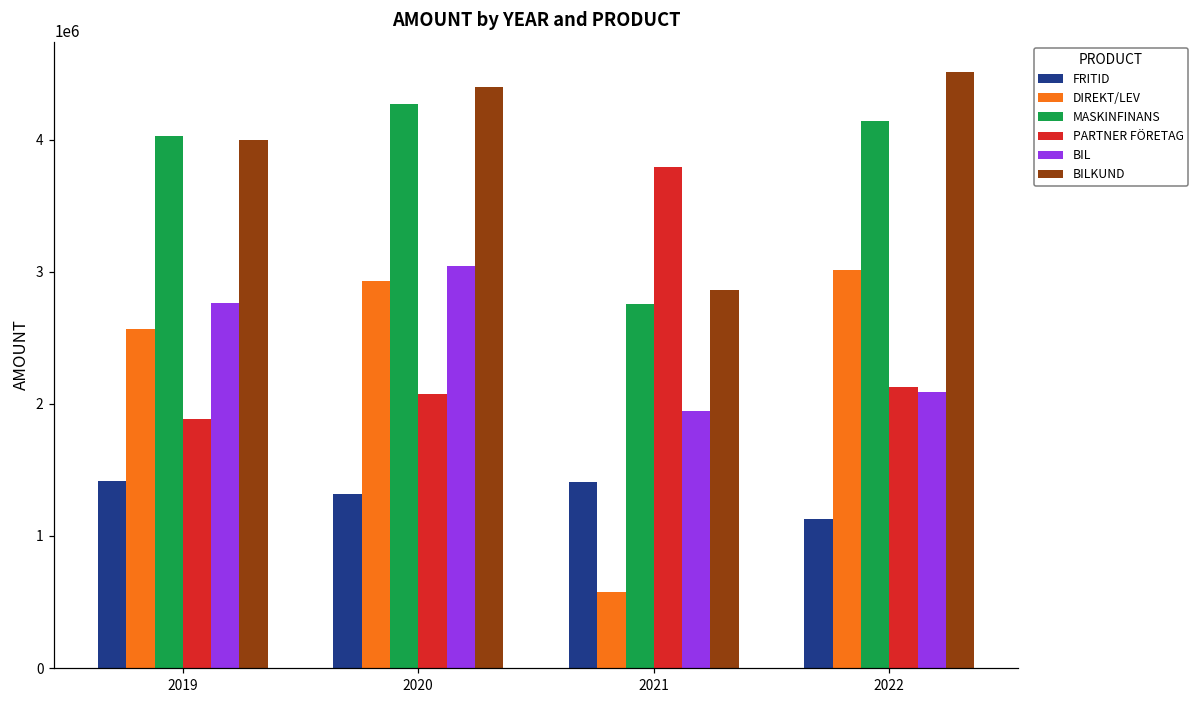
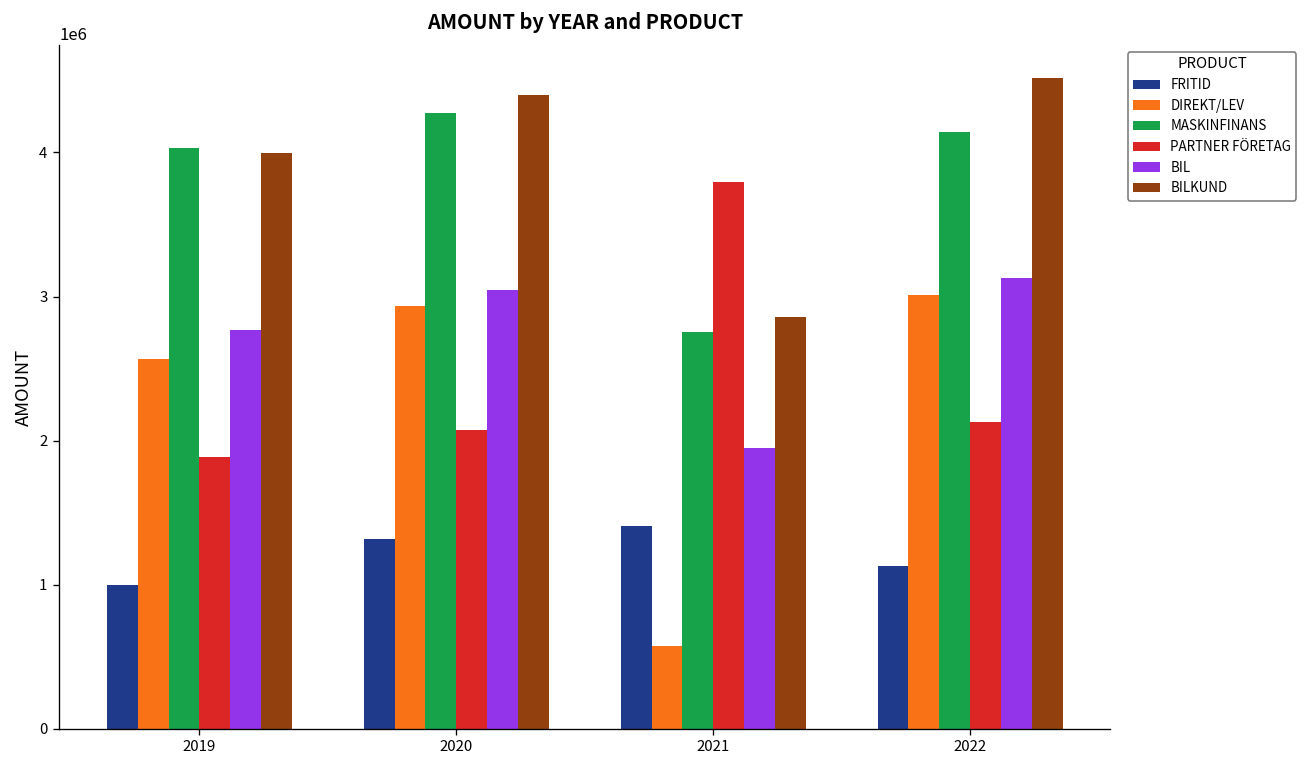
  {
    "FRITID": {
-     "2019": 1410000,
+     "2019": 1000000,
      "2020": 1320000,
      "2021": 1400000,
      "2022": 1130000
    },
    "DIREKT/LEV": {
      "2019": 2560000,
      "2020": 2930000,
      "2021": 570000,
      "2022": 3010000
    },
    "MASKINFINANS": {
      "2019": 4030000,
      "2020": 4270000,
      "2021": 2760000,
      "2022": 4140000
    },
    "PARTNER FÖRETAG": {
      "2019": 1880000,
      "2020": 2070000,
      "2021": 3790000,
      "2022": 2130000
    },
    "BIL": {
      "2019": 2770000,
      "2020": 3040000,
      "2021": 1950000,
-     "2022": 2090000
+     "2022": 3130000
    },
    "BILKUND": {
      "2019": 4000000,
      "2020": 4400000,
      "2021": 2860000,
      "2022": 4520000
    }
  }
